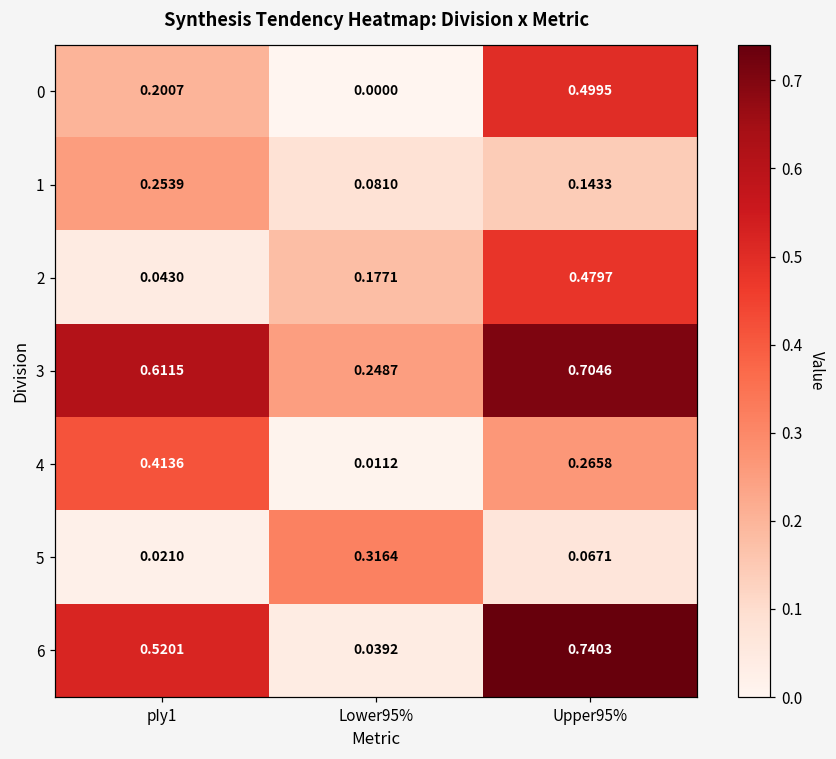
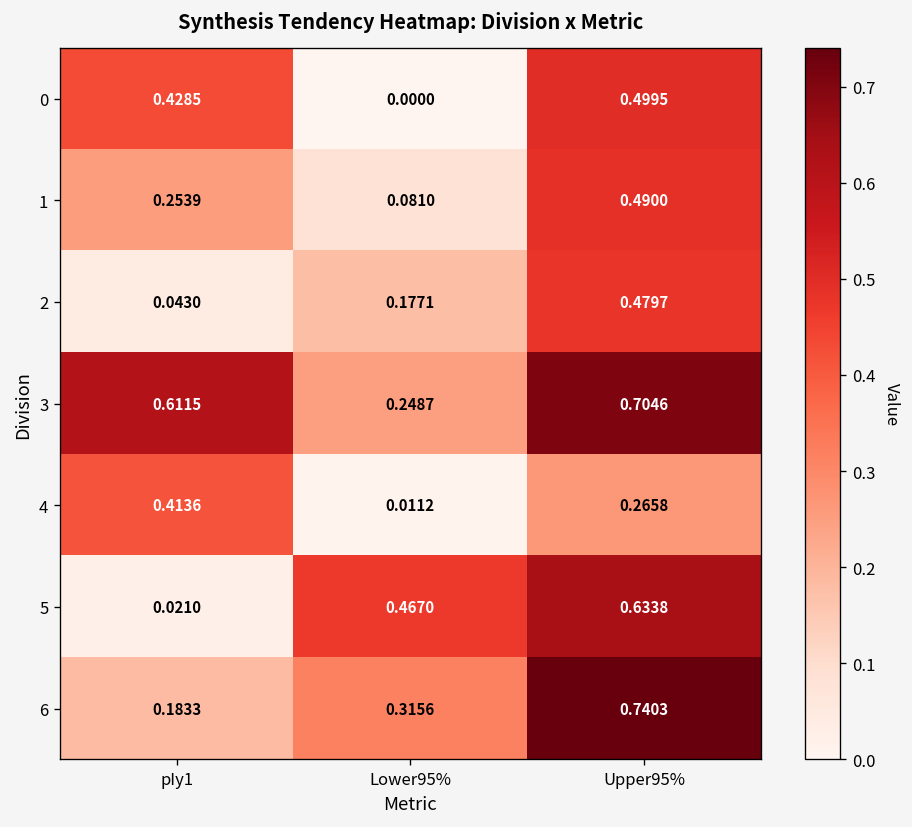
  {
    "0": {
-     "pIy1": 0.2007,
+     "pIy1": 0.4285,
      "Lower95%": 0.0000,
      "Upper95%": 0.4995
    },
    "1": {
      "pIy1": 0.2539,
      "Lower95%": 0.0810,
-     "Upper95%": 0.1433
+     "Upper95%": 0.4900
    },
    "2": {
      "pIy1": 0.0430,
      "Lower95%": 0.1771,
      "Upper95%": 0.4797
    },
    "3": {
      "pIy1": 0.6115,
      "Lower95%": 0.2487,
      "Upper95%": 0.7046
    },
    "4": {
      "pIy1": 0.4136,
      "Lower95%": 0.0112,
      "Upper95%": 0.2658
    },
    "5": {
      "pIy1": 0.0210,
-     "Lower95%": 0.3164,
-     "Upper95%": 0.0671
+     "Lower95%": 0.4670,
+     "Upper95%": 0.6338
    },
    "6": {
-     "pIy1": 0.5201,
-     "Lower95%": 0.0392,
+     "pIy1": 0.1833,
+     "Lower95%": 0.3156,
      "Upper95%": 0.7403
    }
  }
